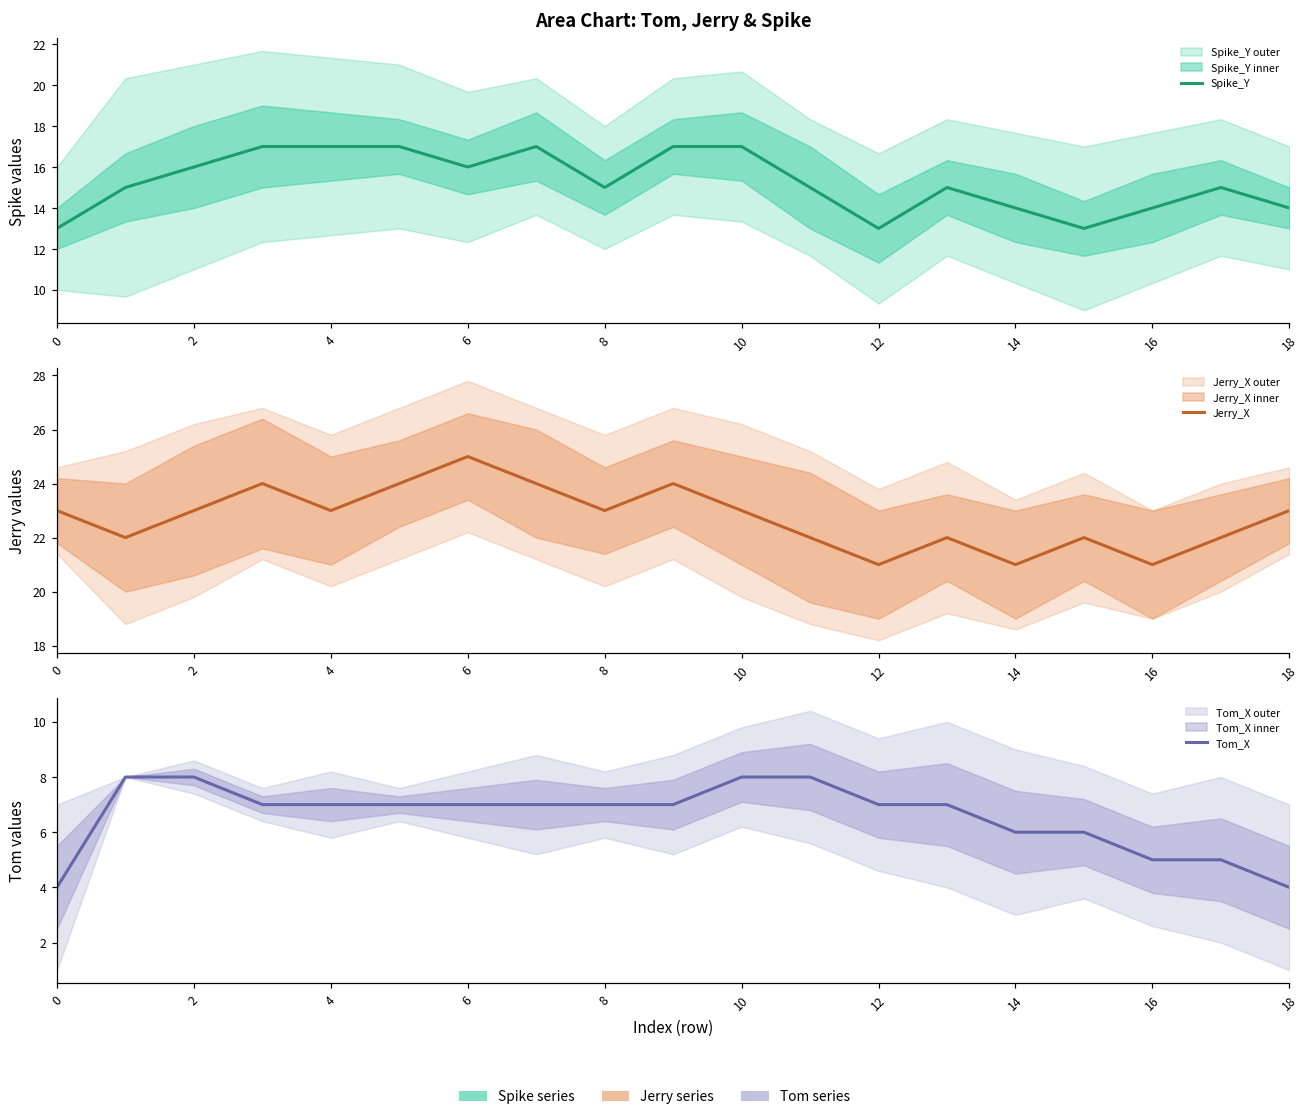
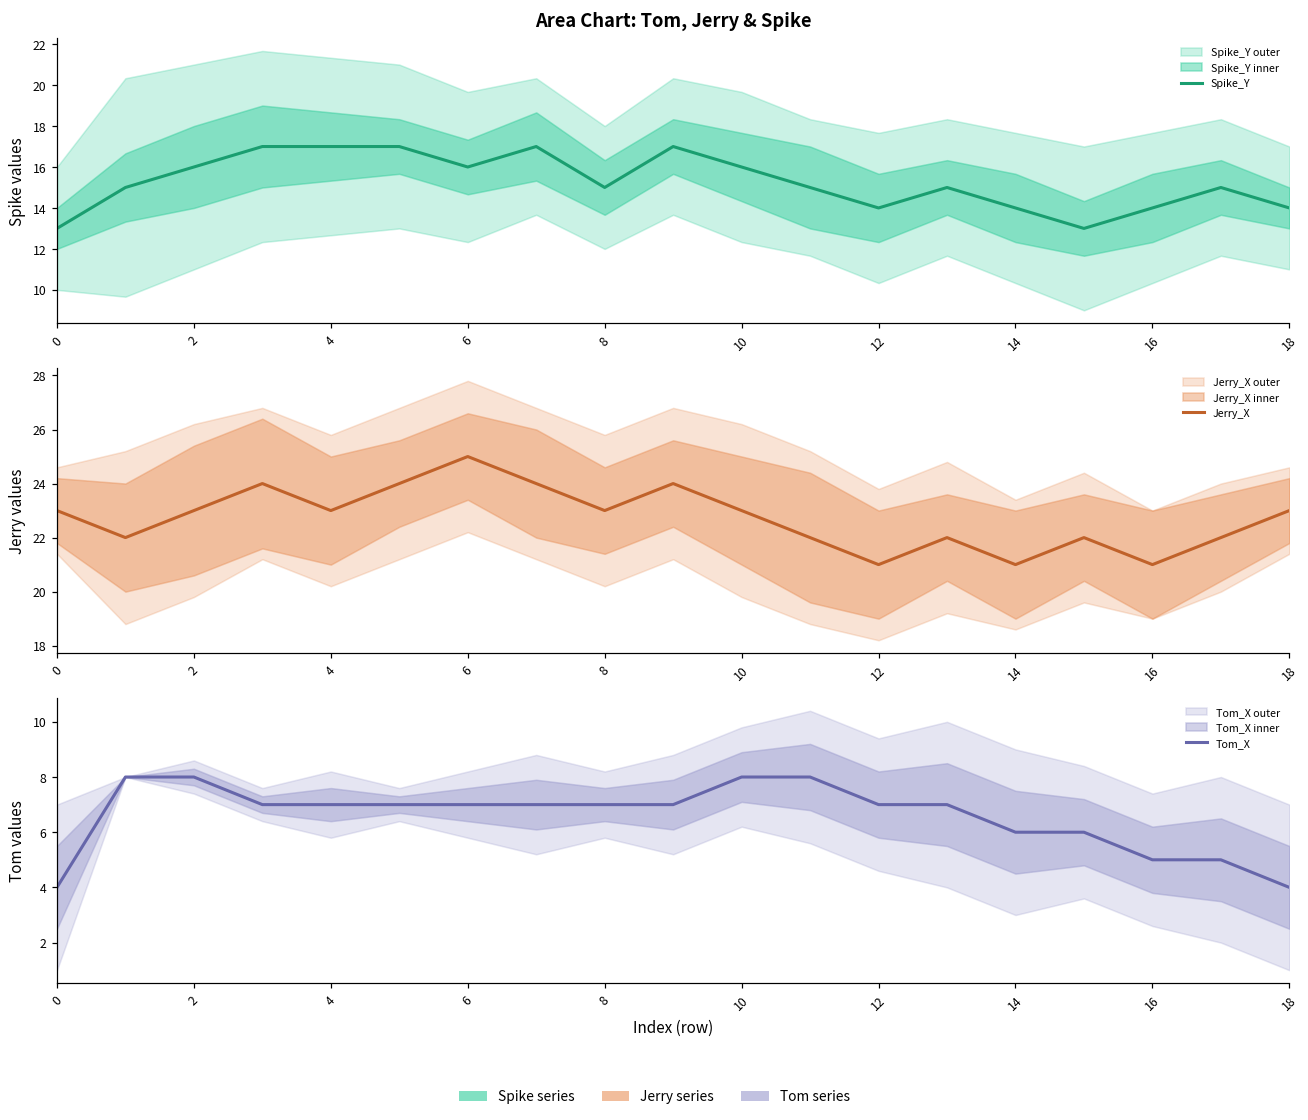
  {
    "Area Chart: Tom, Jerry & Spike": {
      "Spike_Y": {
        "0": 13,
        "2": 16,
        "4": 17,
        "6": 16,
        "8": 15,
-       "10": 17,
-       "12": 13,
+       "10": 16,
+       "12": 14,
        "14": 14,
        "16": 14,
        "18": 14
      }
    }
  }
